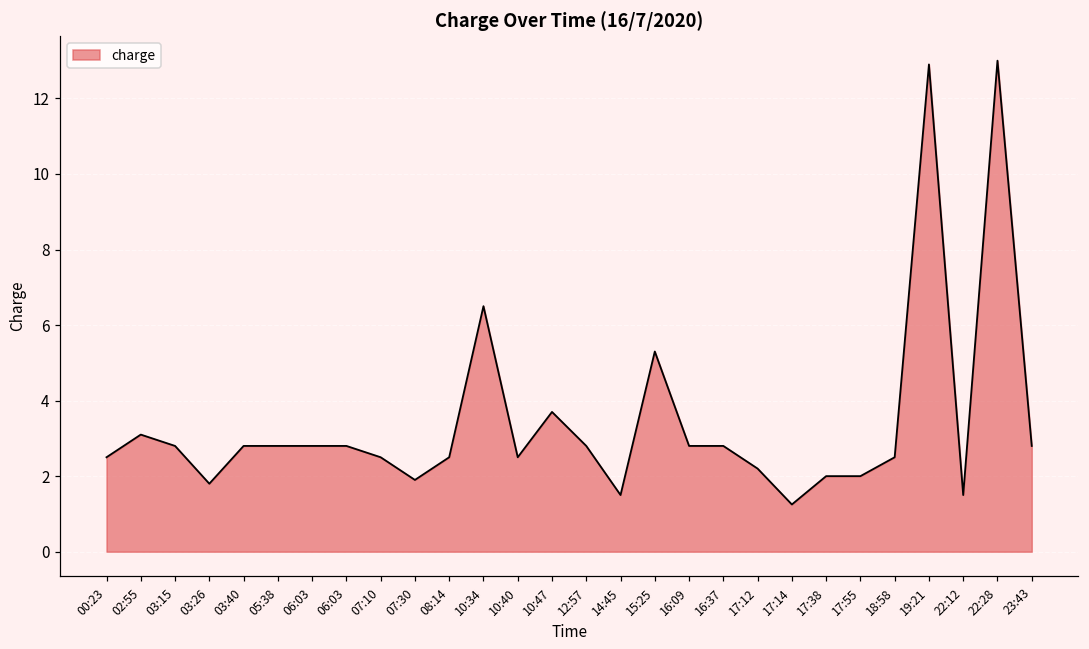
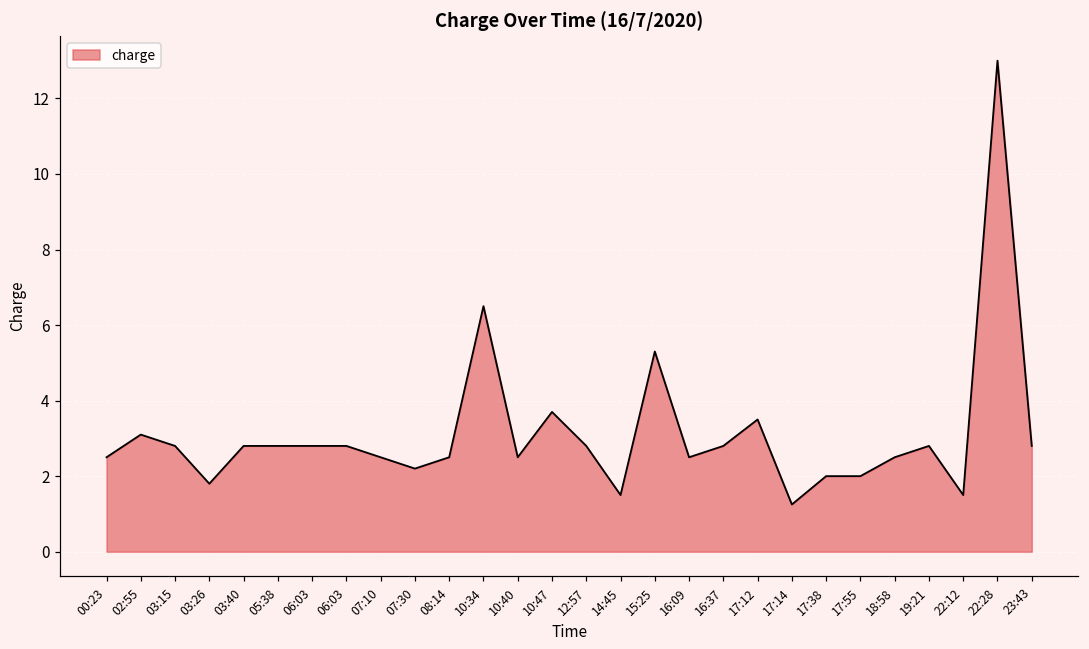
  {
    "00:23": 2.5,
    "02:55": 3.1,
    "03:15": 2.8,
    "03:26": 1.8,
    "03:40": 2.8,
    "05:38": 2.8,
    "07:10": 2.5,
-   "07:30": 1.9,
+   "07:30": 2.2,
    "08:14": 2.5,
    "10:34": 6.5,
    "10:40": 2.5,
    "10:47": 3.7,
    "12:57": 2.8,
    "14:45": 1.5,
    "15:25": 5.3,
-   "16:09": 2.8,
+   "16:09": 2.5,
    "16:37": 2.8,
-   "17:12": 2.2,
+   "17:12": 3.5,
    "17:14": 1.3,
    "17:38": 2.0,
    "17:55": 2.0,
    "18:58": 2.5,
-   "19:21": 12.9,
+   "19:21": 2.8,
    "22:12": 1.5,
    "22:28": 13.0,
    "23:43": 2.8
  }
